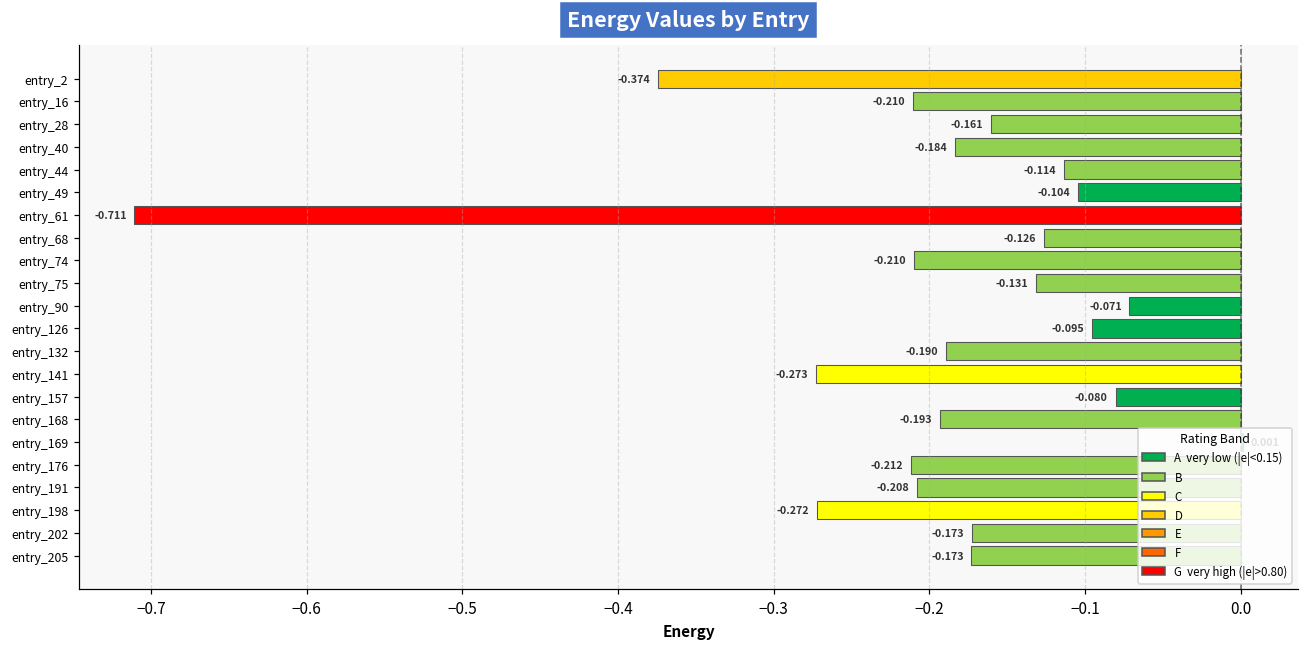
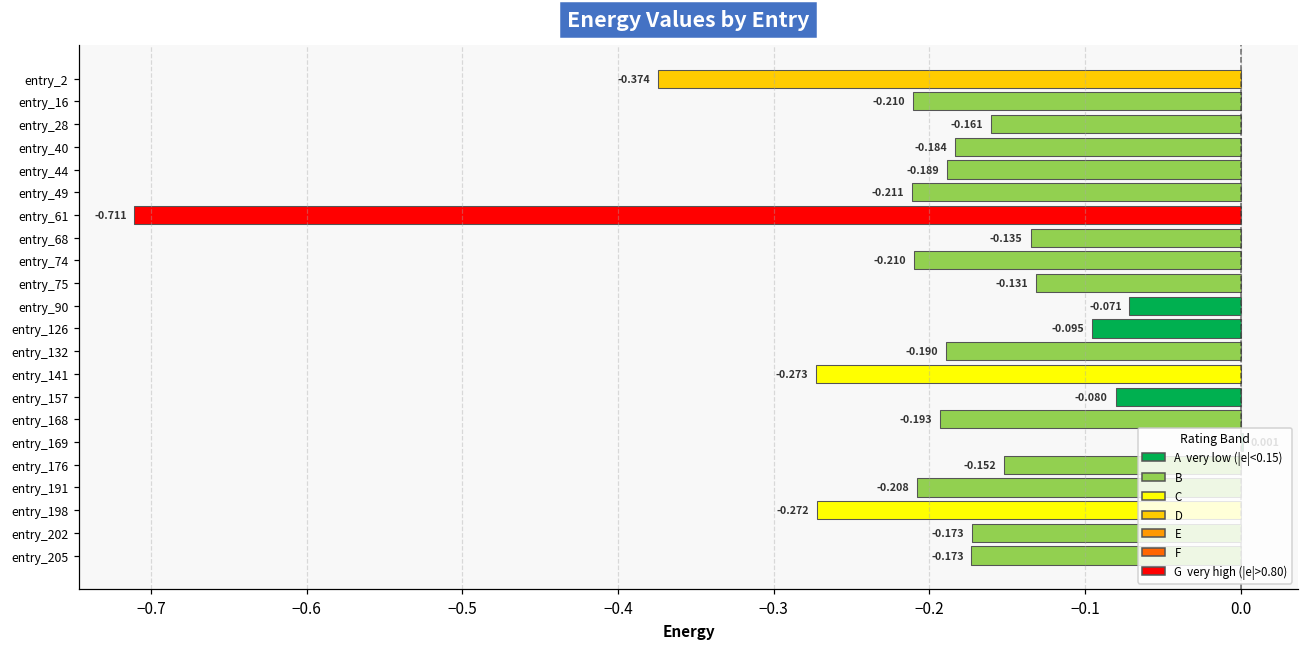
  {
    "entry_2": -0.374,
    "entry_16": -0.210,
    "entry_28": -0.161,
    "entry_40": -0.184,
-   "entry_44": -0.114,
-   "entry_49": -0.104,
+   "entry_44": -0.189,
+   "entry_49": -0.211,
    "entry_61": -0.711,
-   "entry_68": -0.126,
+   "entry_68": -0.135,
    "entry_74": -0.210,
    "entry_75": -0.131,
    "entry_90": -0.071,
    "entry_126": -0.095,
    "entry_132": -0.190,
    "entry_141": -0.273,
    "entry_157": -0.080,
    "entry_168": -0.193,
-   "entry_176": -0.212,
+   "entry_176": -0.152,
    "entry_191": -0.208,
    "entry_198": -0.272,
    "entry_202": -0.173,
    "entry_205": -0.173
  }
